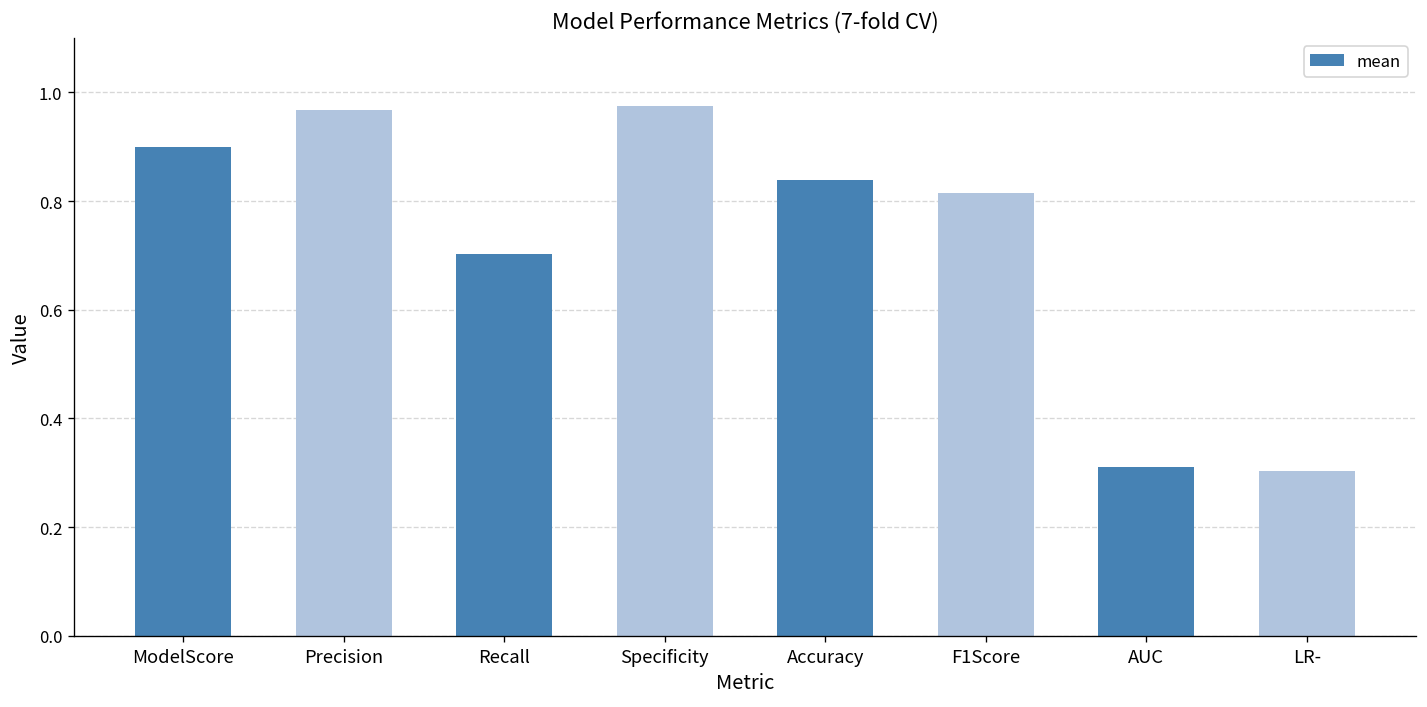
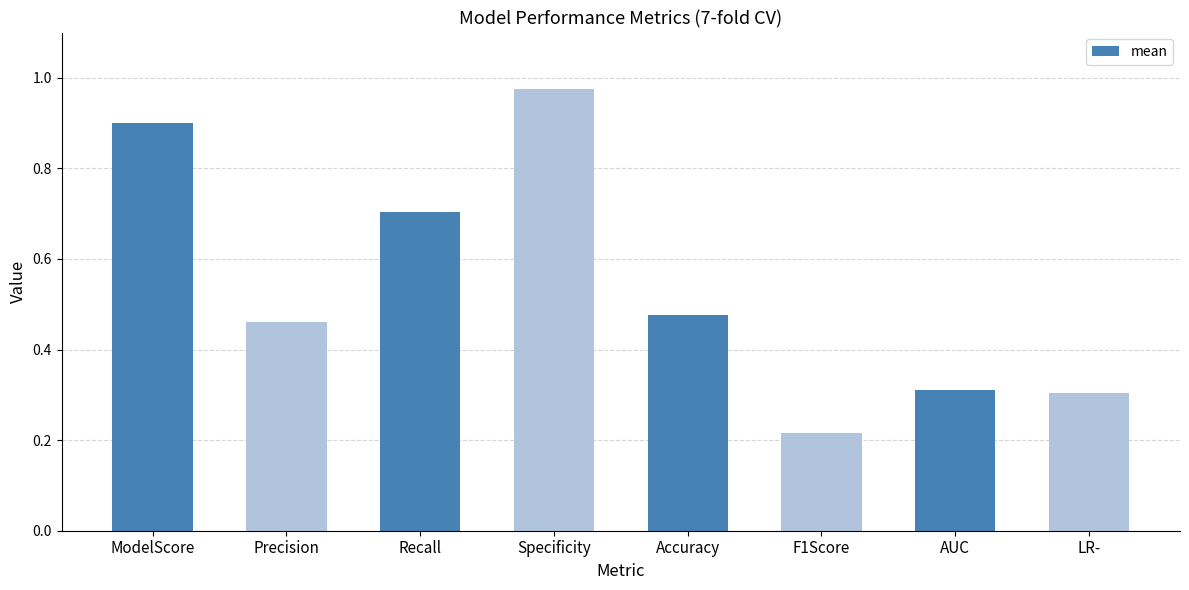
  {
    "ModelScore": 0.90,
-   "Precision": 0.97,
+   "Precision": 0.46,
    "Recall": 0.70,
    "Specificity": 0.98,
-   "Accuracy": 0.84,
-   "F1Score": 0.81,
+   "Accuracy": 0.48,
+   "F1Score": 0.22,
    "AUC": 0.31,
    "LR-": 0.30
  }
